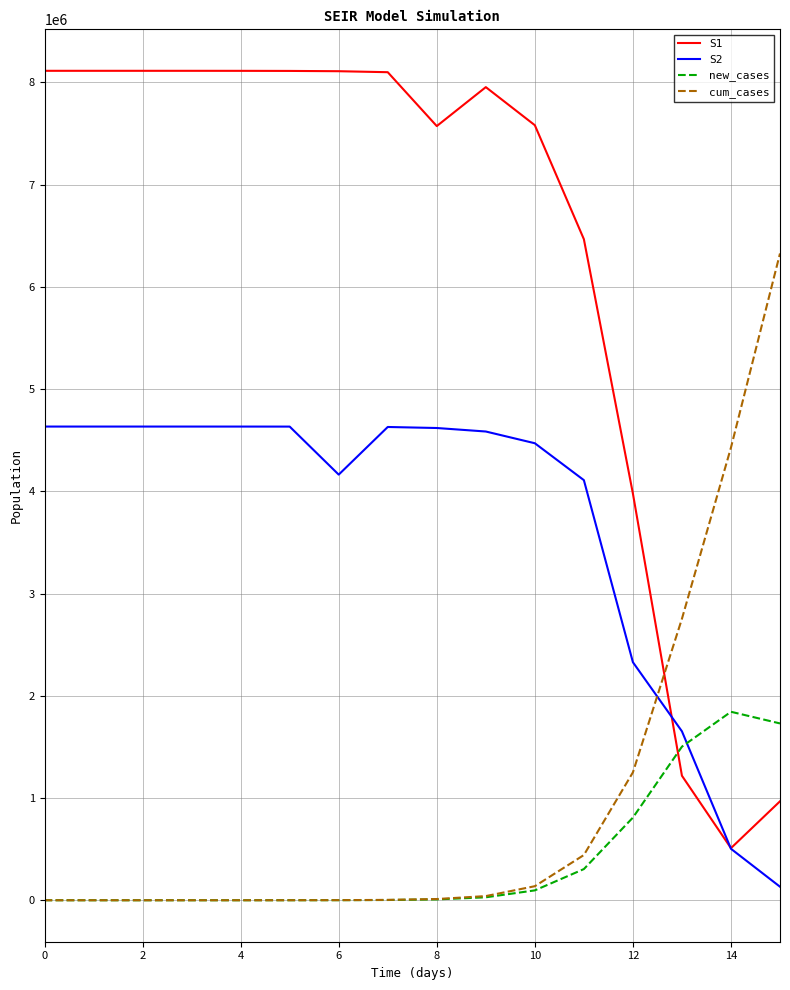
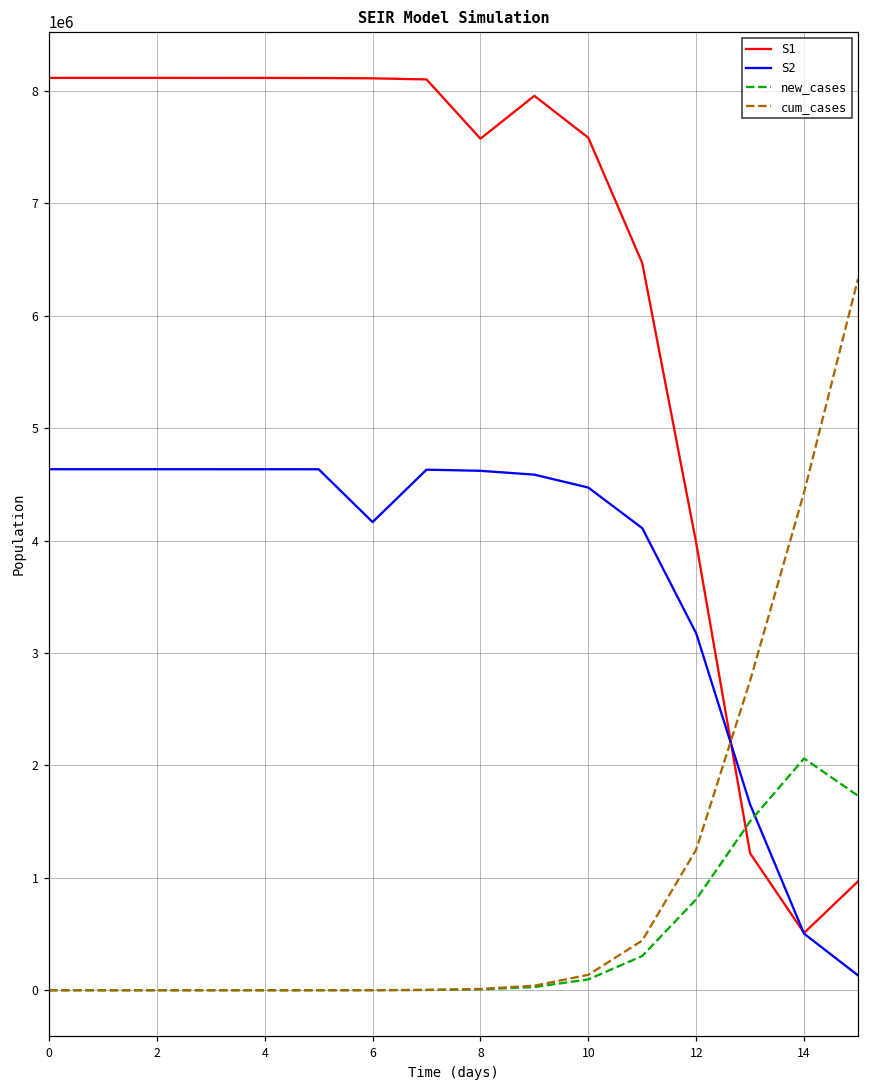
  {
    "S1": {
      "0": 8110000,
      "2": 8110000,
      "4": 8110000,
      "6": 8110000,
      "8": 7570000,
      "10": 7580000,
      "12": 3980000
    },
    "S2": {
      "0": 4630000,
      "2": 4630000,
      "4": 4630000,
      "6": 4160000,
      "8": 4620000,
      "10": 4470000,
-     "12": 2330000
+     "12": 3170000
    },
    "new_cases": {
      "10": 100000,
      "12": 810000,
-     "14": 1840000
+     "14": 2060000
    },
    "cum_cases": {
      "10": 140000,
      "12": 1250000,
      "14": 4430000
    }
  }
